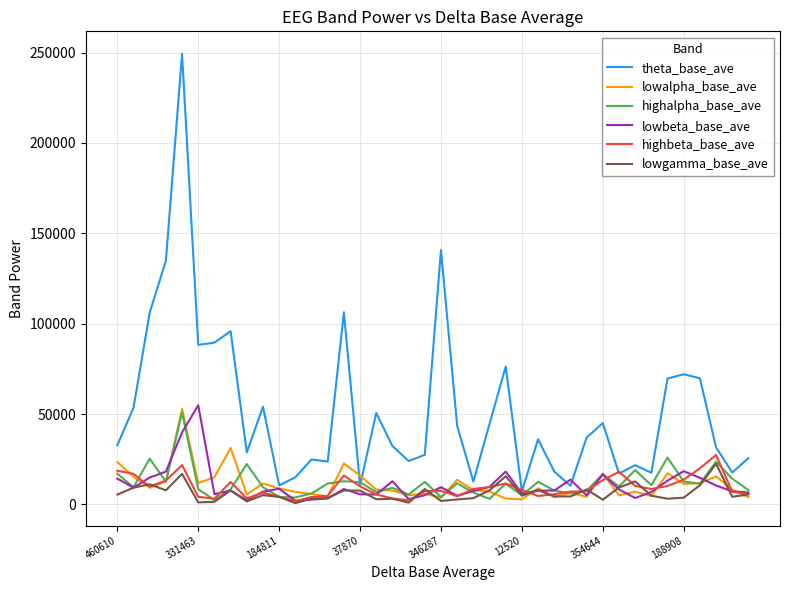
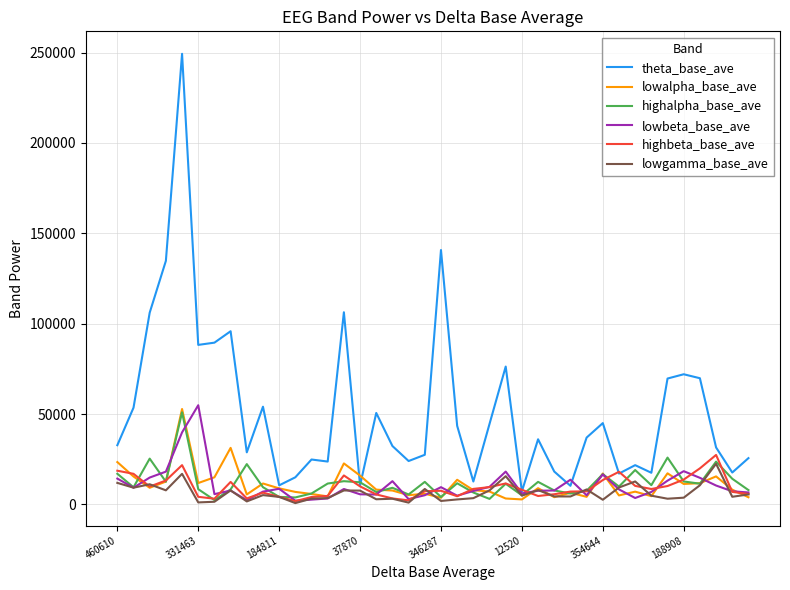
  {
    "theta_base_ave": {
      "460610": 33000,
      "331463": 88000,
      "184811": 11000,
      "346287": 141000,
      "354644": 45000,
      "188908": 72000
    },
    "lowalpha_base_ave": {
      "460610": 23000,
      "331463": 12000,
      "37870": 16000,
      "12520": 3000
    },
    "highalpha_base_ave": {
      "460610": 17000,
      "331463": 8000,
      "37870": 12000
    },
    "lowbeta_base_ave": {
      "460610": 14000,
      "331463": 55000,
      "37870": 6000,
      "346287": 10000,
      "188908": 18000
    },
    "highbeta_base_ave": {
      "460610": 19000,
      "331463": 4000,
      "346287": 8000,
      "354644": 13000
    },
    "lowgamma_base_ave": {
-     "460610": 5000,
+     "460610": 12000,
      "331463": 1000,
      "37870": 8000,
      "346287": 2000,
      "354644": 3000,
      "188908": 4000
    }
  }
